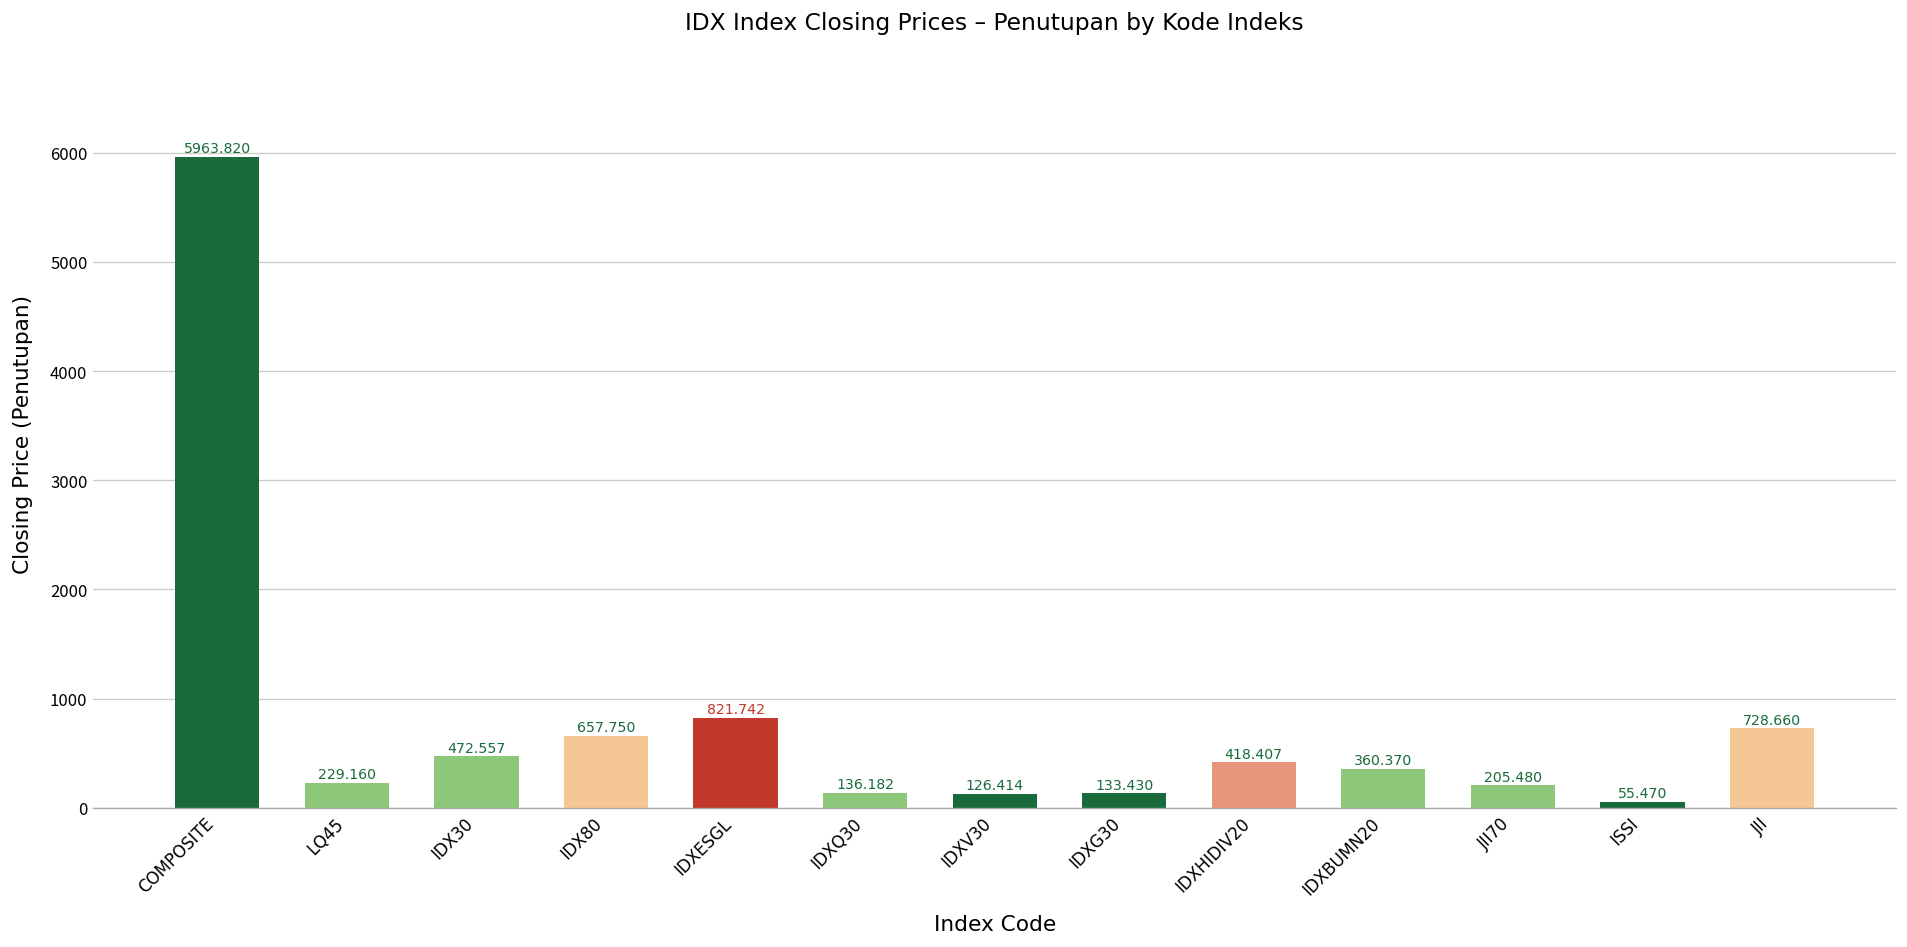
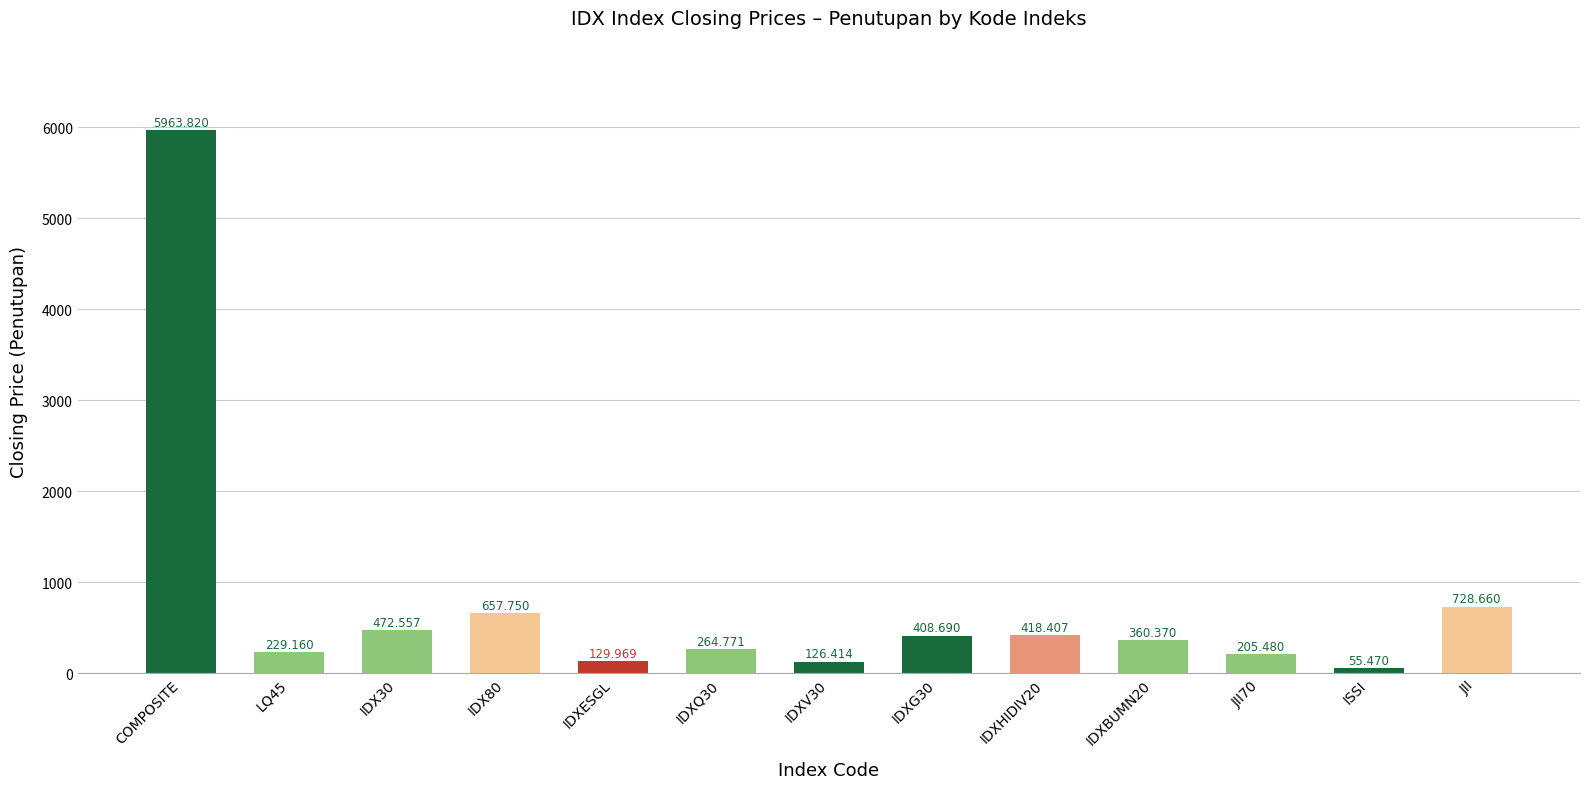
  {
    "COMPOSITE": 5963.820,
    "LQ45": 229.160,
    "IDX30": 472.557,
    "IDX80": 657.750,
-   "IDXESGL": 821.742,
-   "IDXQ30": 136.182,
+   "IDXESGL": 129.969,
+   "IDXQ30": 264.771,
    "IDXV30": 126.414,
-   "IDXG30": 133.430,
+   "IDXG30": 408.690,
    "IDXHIDIV20": 418.407,
    "IDXBUMN20": 360.370,
    "JII70": 205.480,
    "ISSI": 55.470,
    "JII": 728.660
  }
